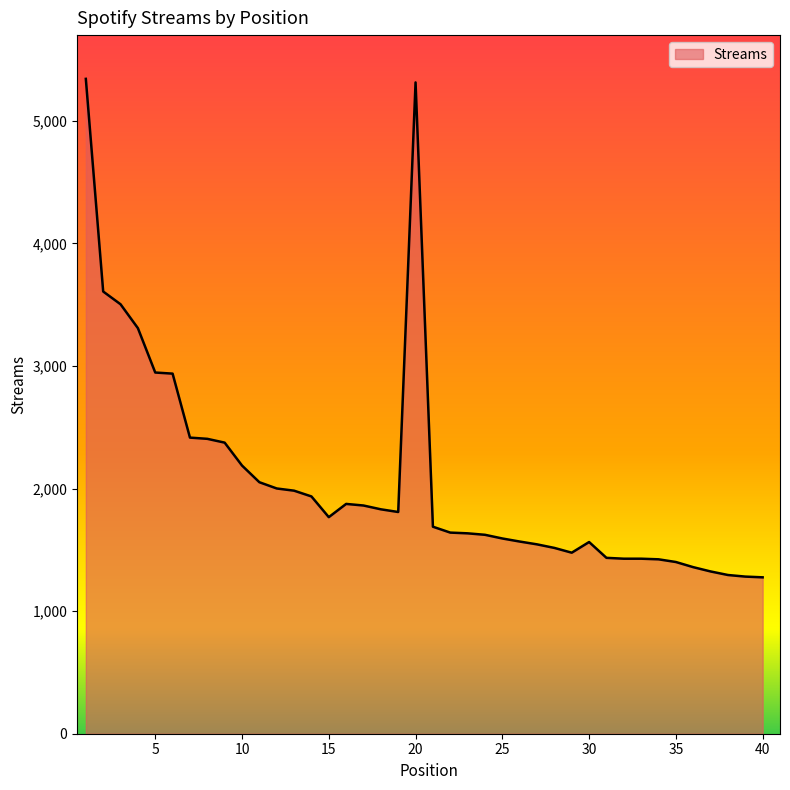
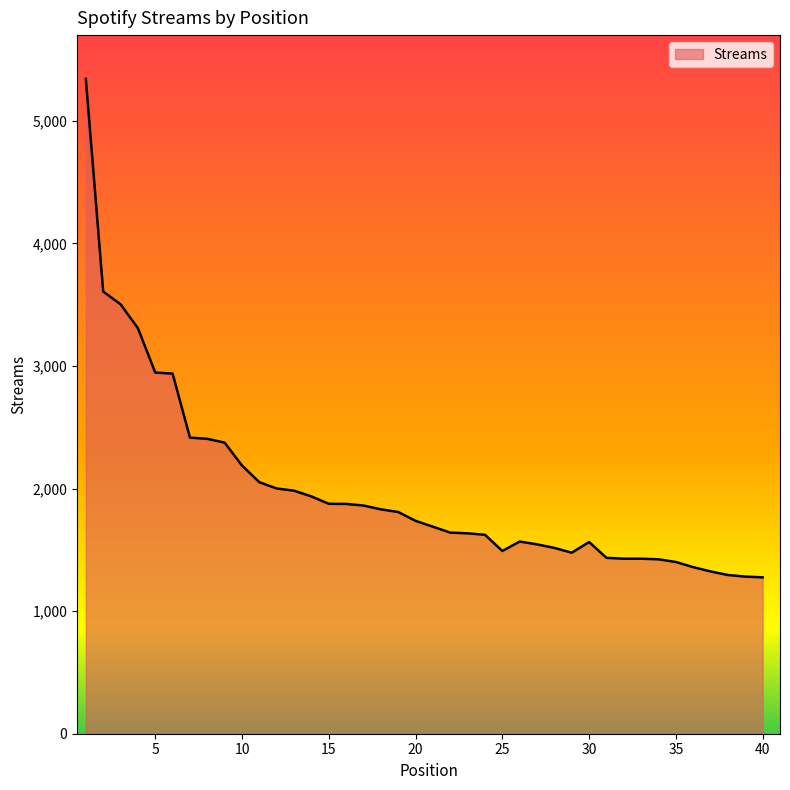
  {
    "5": "2,950",
    "10": "2,190",
-   "15": "1,770",
-   "20": "5,310",
-   "25": "1,590",
+   "15": "1,880",
+   "20": "1,740",
+   "25": "1,490",
    "30": "1,560",
    "35": "1,400",
    "40": "1,280"
  }
